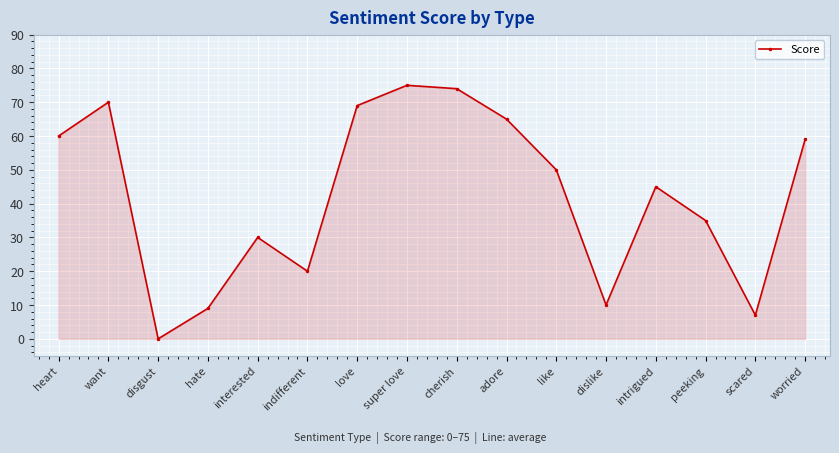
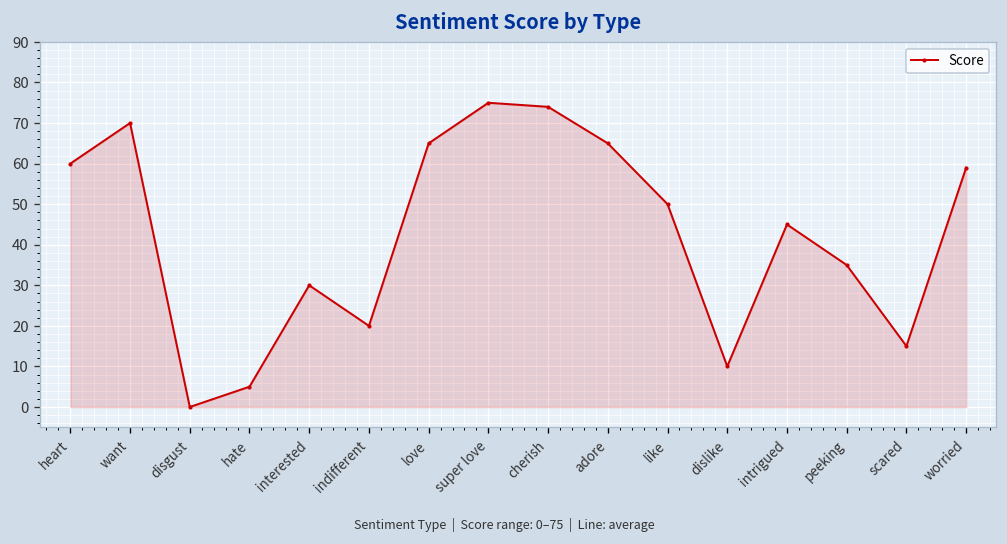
  {
    "heart": 60,
    "want": 70,
    "disgust": 0,
-   "hate": 9,
+   "hate": 5,
    "interested": 30,
    "indifferent": 20,
-   "love": 69,
+   "love": 65,
    "super love": 75,
    "cherish": 74,
    "adore": 65,
    "like": 50,
    "dislike": 10,
    "intrigued": 45,
    "peeking": 35,
-   "scared": 7,
+   "scared": 15,
    "worried": 59
  }
